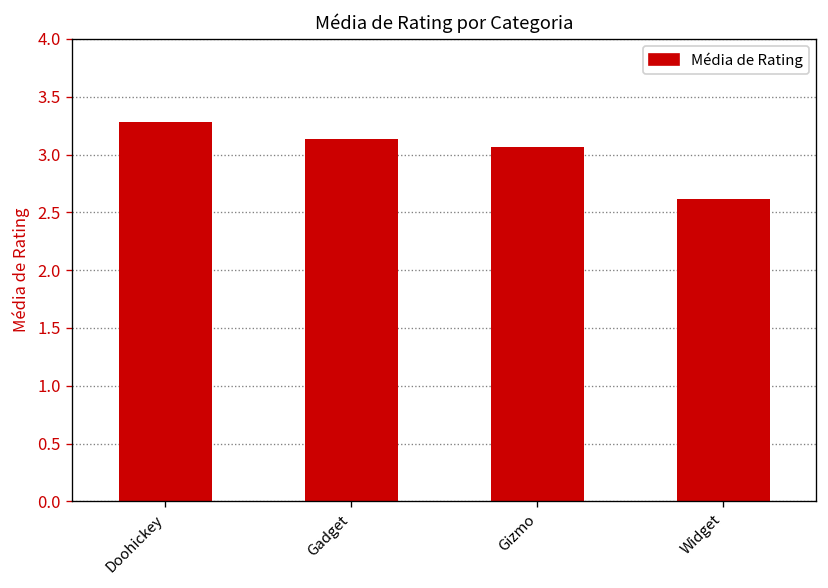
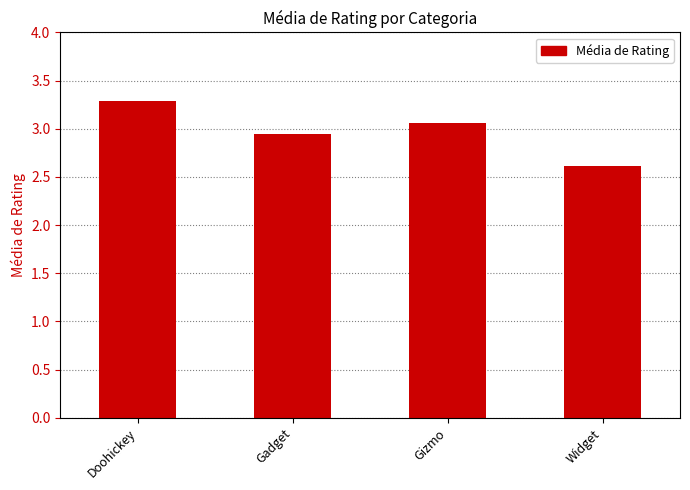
  {
    "Doohickey": 3.3,
-   "Gadget": 3.1,
+   "Gadget": 2.9,
    "Gizmo": 3.1,
    "Widget": 2.6
  }
